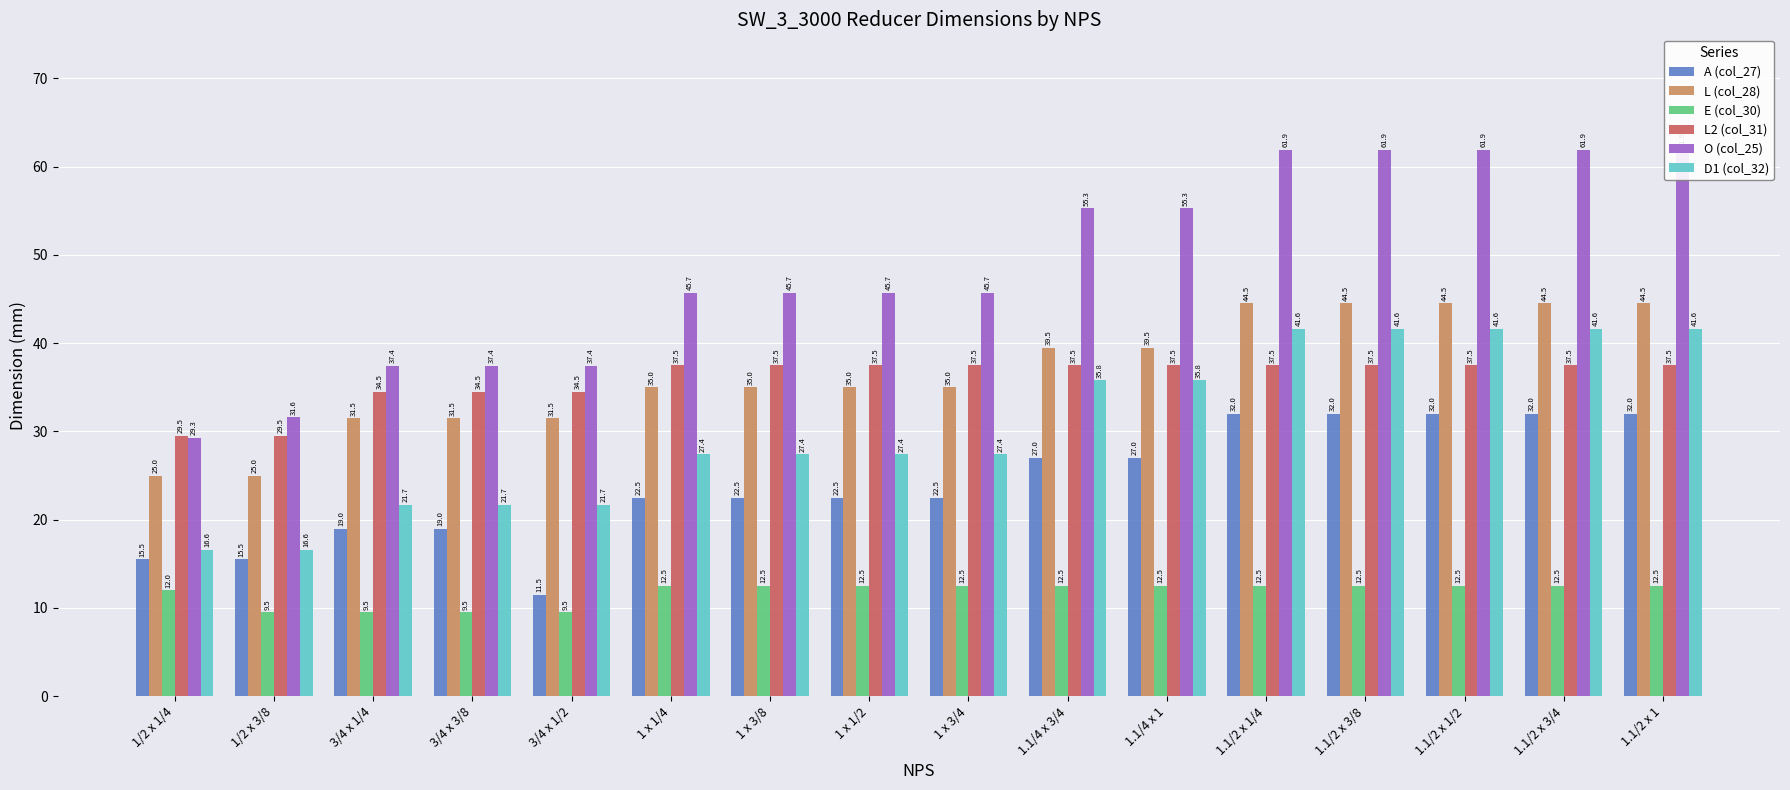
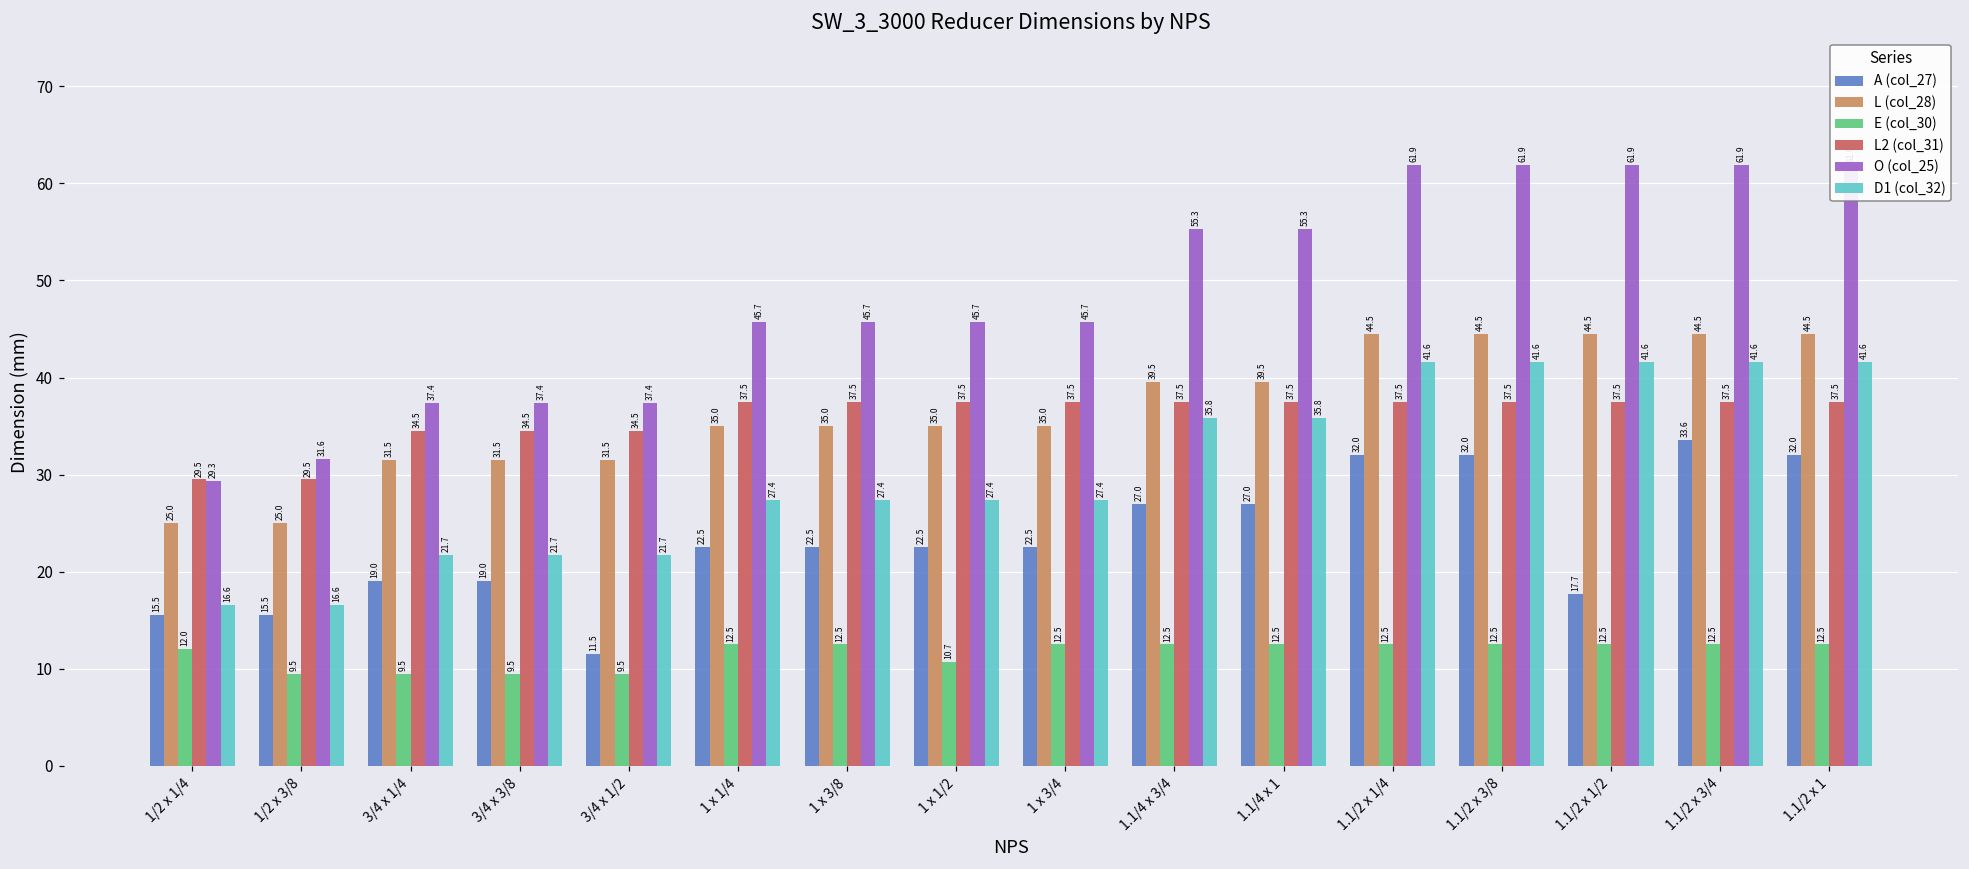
  {
    "A (col_27)": {
      "1/2 x 1/4": 15.5,
      "1/2 x 3/8": 15.5,
      "3/4 x 1/4": 19.0,
      "3/4 x 3/8": 19.0,
      "3/4 x 1/2": 11.5,
      "1 x 1/4": 22.5,
      "1 x 3/8": 22.5,
      "1 x 1/2": 22.5,
      "1 x 3/4": 22.5,
      "1.1/4 x 3/4": 27.0,
      "1.1/4 x 1": 27.0,
      "1.1/2 x 1/4": 32.0,
      "1.1/2 x 3/8": 32.0,
-     "1.1/2 x 1/2": 32.0,
-     "1.1/2 x 3/4": 32.0,
+     "1.1/2 x 1/2": 17.7,
+     "1.1/2 x 3/4": 33.6,
      "1.1/2 x 1": 32.0
    },
    "E (col_30)": {
      "1/2 x 1/4": 12.0,
      "1/2 x 3/8": 9.5,
      "3/4 x 1/4": 9.5,
      "3/4 x 3/8": 9.5,
      "3/4 x 1/2": 9.5,
      "1 x 1/4": 12.5,
      "1 x 3/8": 12.5,
-     "1 x 1/2": 12.5,
+     "1 x 1/2": 10.7,
      "1 x 3/4": 12.5,
      "1.1/4 x 3/4": 12.5,
      "1.1/4 x 1": 12.5,
      "1.1/2 x 1/4": 12.5,
      "1.1/2 x 3/8": 12.5,
      "1.1/2 x 1/2": 12.5,
      "1.1/2 x 3/4": 12.5,
      "1.1/2 x 1": 12.5
    },
    "O (col_25)": {
      "1/2 x 1/4": 29.3,
      "1/2 x 3/8": 31.6,
      "3/4 x 1/4": 37.4,
      "3/4 x 3/8": 37.4,
      "3/4 x 1/2": 37.4,
      "1 x 1/4": 45.7,
      "1 x 3/8": 45.7,
      "1 x 1/2": 45.7,
      "1 x 3/4": 45.7,
      "1.1/4 x 3/4": 55.3,
      "1.1/4 x 1": 55.3,
      "1.1/2 x 1/4": 61.9,
      "1.1/2 x 3/8": 61.9,
      "1.1/2 x 1/2": 61.9,
      "1.1/2 x 3/4": 61.9
    },
    "D1 (col_32)": {
      "1/2 x 1/4": 16.6,
      "1/2 x 3/8": 16.6,
      "3/4 x 1/4": 21.7,
      "3/4 x 3/8": 21.7,
      "3/4 x 1/2": 21.7,
      "1 x 1/4": 27.4,
      "1 x 3/8": 27.4,
      "1 x 1/2": 27.4,
      "1 x 3/4": 27.4,
      "1.1/4 x 3/4": 35.8,
      "1.1/4 x 1": 35.8,
      "1.1/2 x 1/4": 41.6,
      "1.1/2 x 3/8": 41.6,
      "1.1/2 x 1/2": 41.6,
      "1.1/2 x 3/4": 41.6,
      "1.1/2 x 1": 41.6
    }
  }
